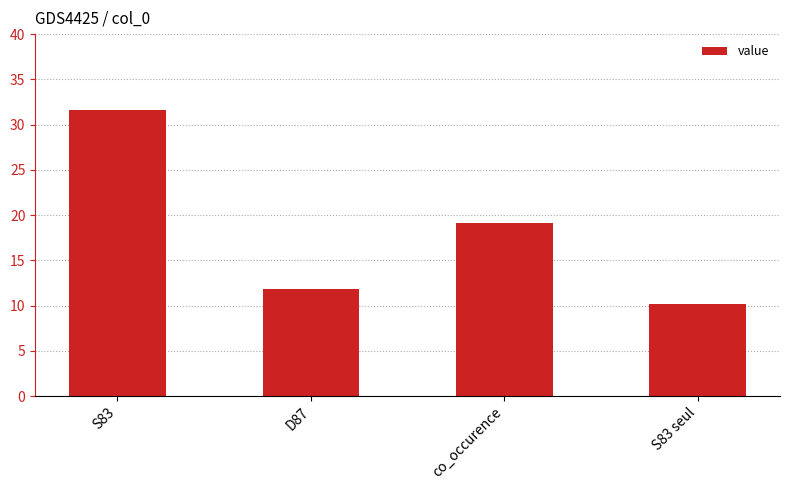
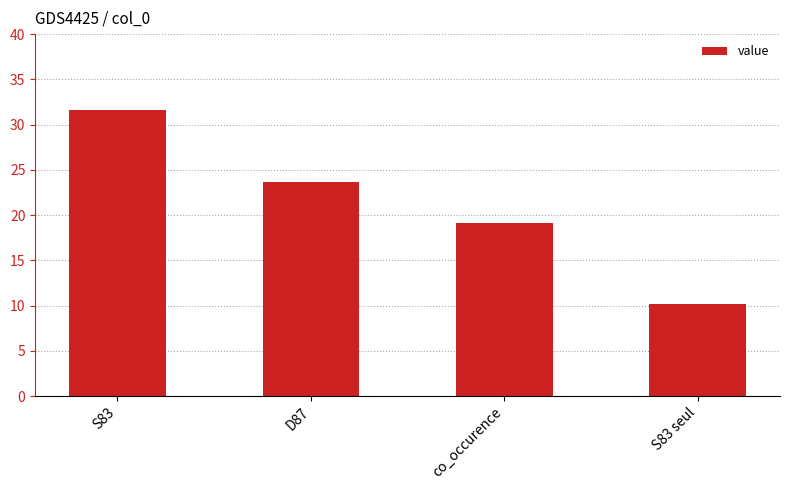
  {
    "S83": 32,
-   "D87": 12,
+   "D87": 24,
    "co_occurence": 19,
    "S83 seul": 10
  }
